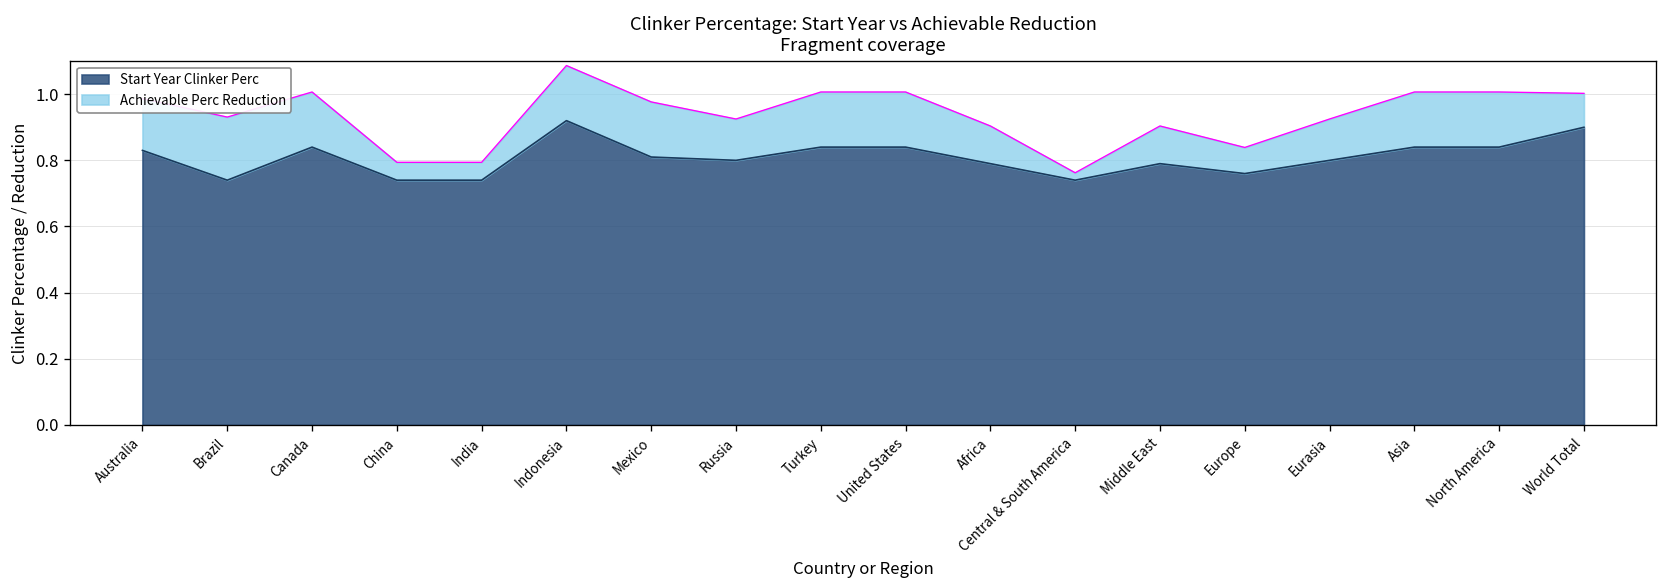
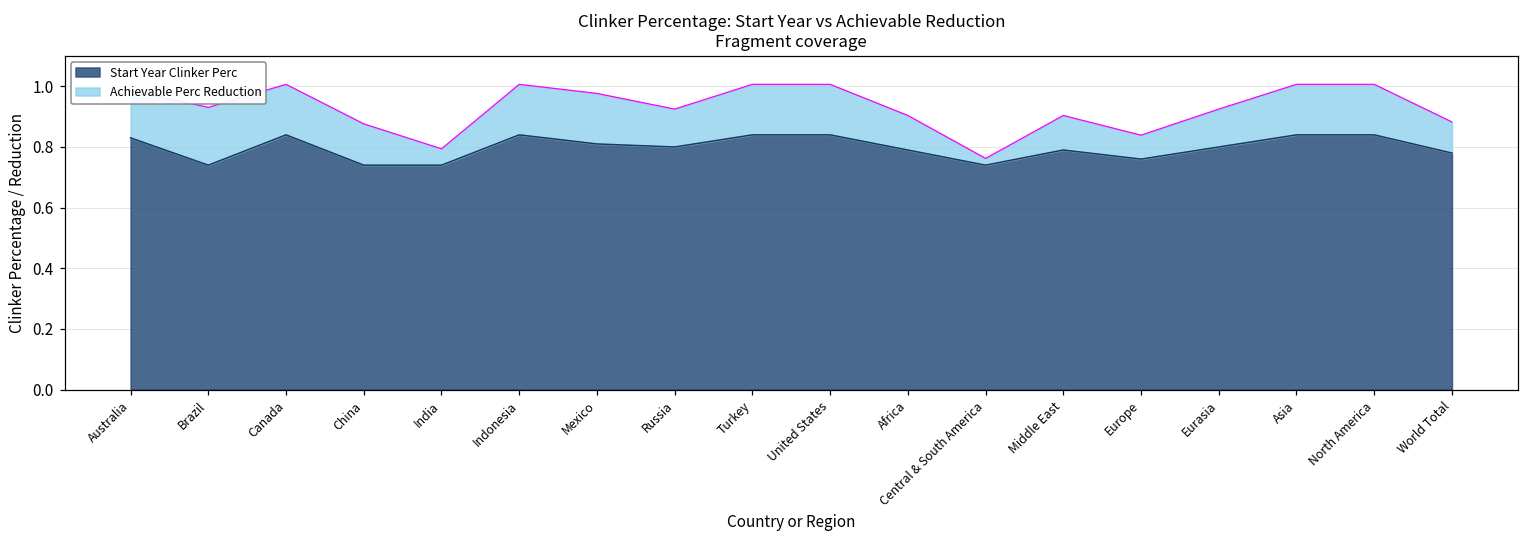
  {
    "Start Year Clinker Perc": {
      "Australia": 0.83,
      "Brazil": 0.74,
      "Canada": 0.84,
      "China": 0.74,
      "India": 0.74,
-     "Indonesia": 0.92,
+     "Indonesia": 0.84,
      "Mexico": 0.81,
      "Russia": 0.80,
      "Turkey": 0.84,
      "United States": 0.84,
      "Africa": 0.79,
      "Central & South America": 0.74,
      "Middle East": 0.79,
      "Europe": 0.76,
      "Eurasia": 0.80,
      "Asia": 0.84,
      "North America": 0.84,
-     "World Total": 0.90
+     "World Total": 0.78
    },
    "Achievable Perc Reduction": {
      "Brazil": 0.19,
      "Canada": 0.17,
-     "China": 0.05,
+     "China": 0.14,
      "India": 0.05,
      "Indonesia": 0.17,
      "Mexico": 0.17,
      "Russia": 0.13,
      "Turkey": 0.17,
      "United States": 0.17,
      "Africa": 0.11,
      "Central & South America": 0.02,
      "Middle East": 0.11,
      "Europe": 0.08,
      "Eurasia": 0.13,
      "Asia": 0.17,
      "North America": 0.17,
      "World Total": 0.10
    }
  }
